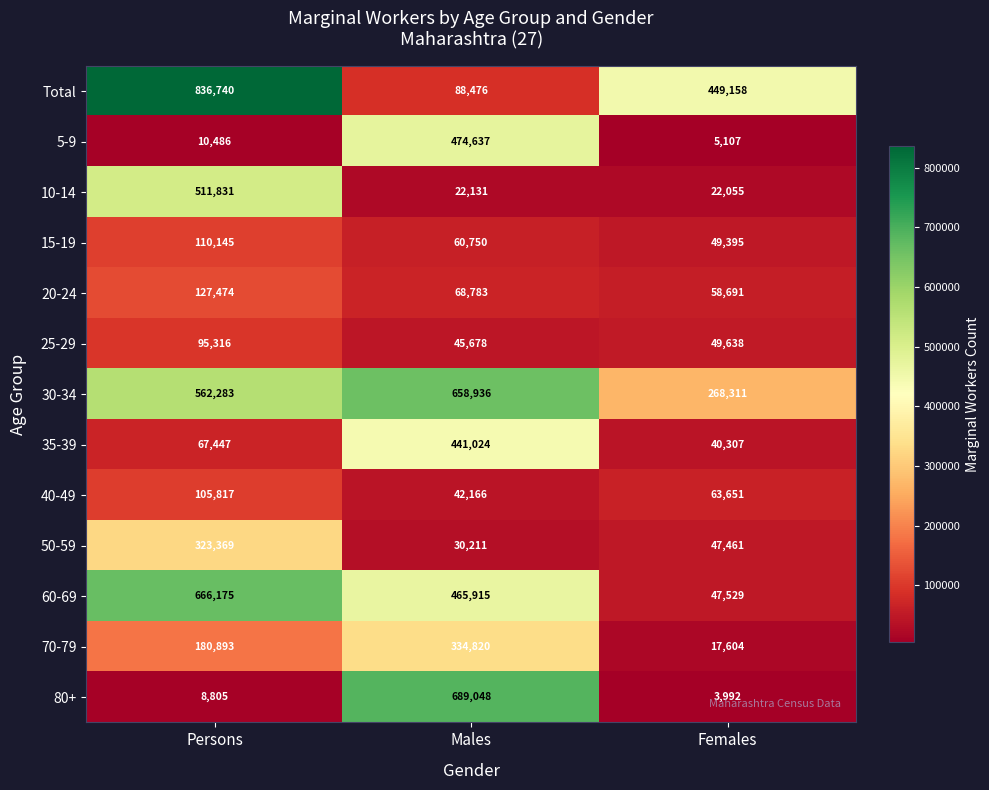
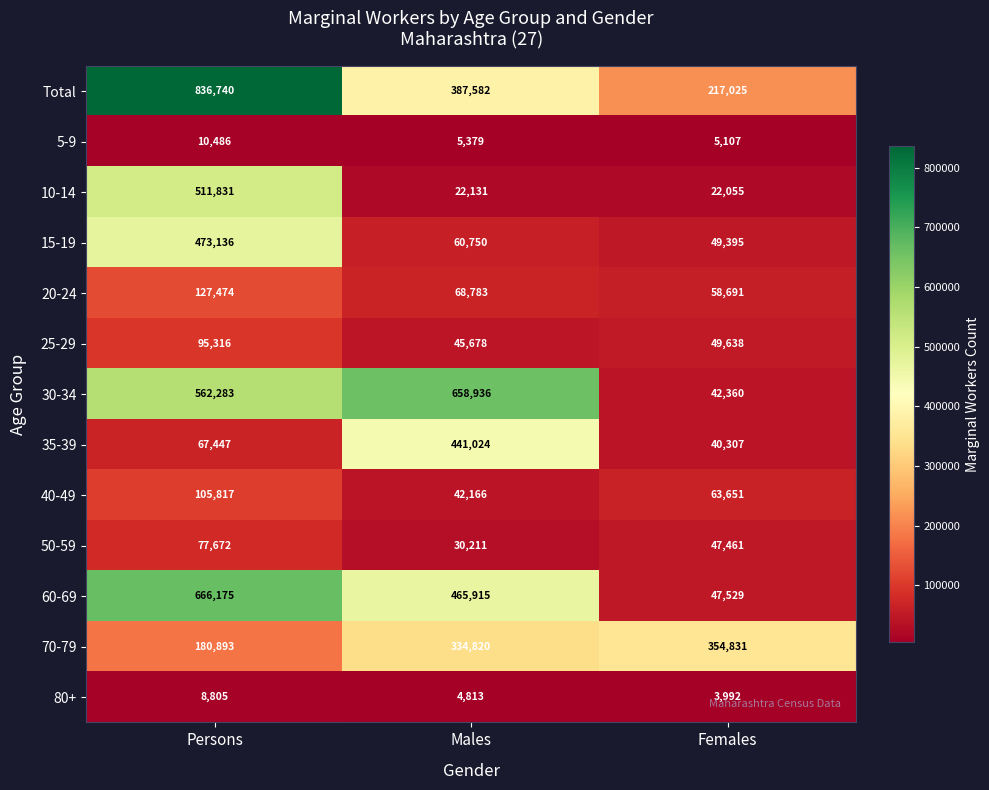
  {
    "Total": {
      "Persons": "836,740",
-     "Males": "88,476",
-     "Females": "449,158"
+     "Males": "387,582",
+     "Females": "217,025"
    },
    "5-9": {
      "Persons": "10,486",
-     "Males": "474,637",
+     "Males": "5,379",
      "Females": "5,107"
    },
    "10-14": {
      "Persons": "511,831",
      "Males": "22,131",
      "Females": "22,055"
    },
    "15-19": {
-     "Persons": "110,145",
+     "Persons": "473,136",
      "Males": "60,750",
      "Females": "49,395"
    },
    "20-24": {
      "Persons": "127,474",
      "Males": "68,783",
      "Females": "58,691"
    },
    "25-29": {
      "Persons": "95,316",
      "Males": "45,678",
      "Females": "49,638"
    },
    "30-34": {
      "Persons": "562,283",
      "Males": "658,936",
-     "Females": "268,311"
+     "Females": "42,360"
    },
    "35-39": {
      "Persons": "67,447",
      "Males": "441,024",
      "Females": "40,307"
    },
    "40-49": {
      "Persons": "105,817",
      "Males": "42,166",
      "Females": "63,651"
    },
    "50-59": {
-     "Persons": "323,369",
+     "Persons": "77,672",
      "Males": "30,211",
      "Females": "47,461"
    },
    "60-69": {
      "Persons": "666,175",
      "Males": "465,915",
      "Females": "47,529"
    },
    "70-79": {
      "Persons": "180,893",
      "Males": "334,820",
-     "Females": "17,604"
+     "Females": "354,831"
    },
    "80+": {
      "Persons": "8,805",
-     "Males": "689,048"
+     "Males": "4,813"
    }
  }
